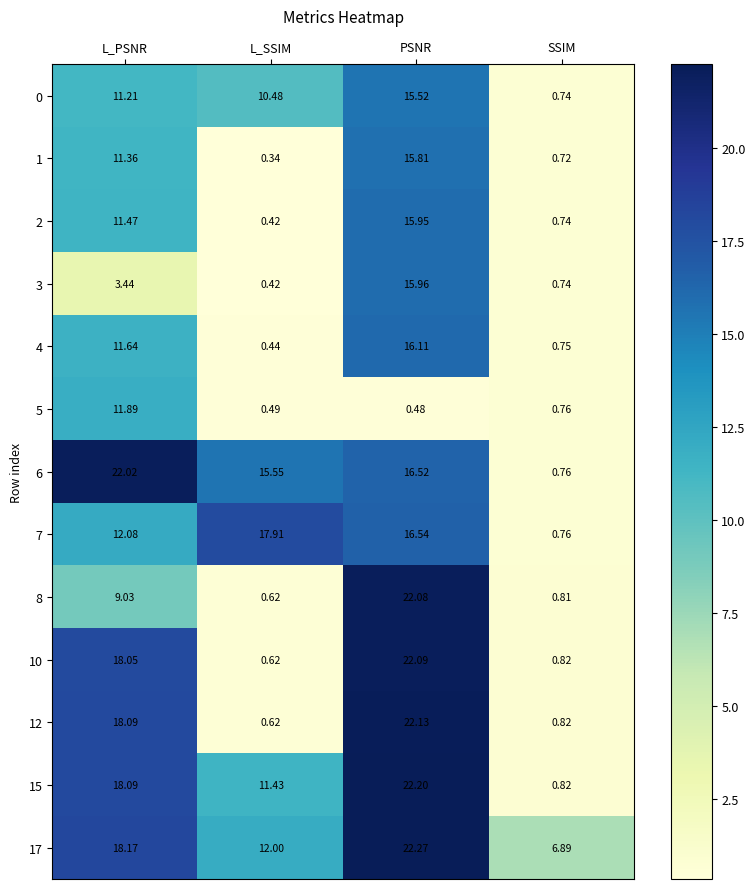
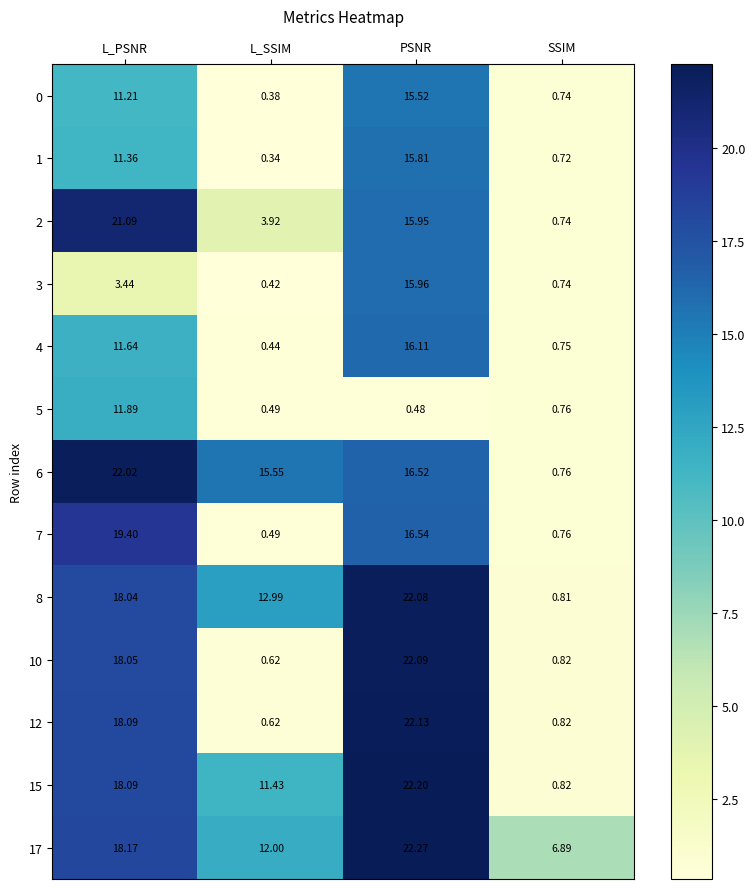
  {
    "0": {
      "L_PSNR": 11.21,
-     "L_SSIM": 10.48,
+     "L_SSIM": 0.38,
      "PSNR": 15.52,
      "SSIM": 0.74
    },
    "1": {
      "L_PSNR": 11.36,
      "L_SSIM": 0.34,
      "PSNR": 15.81,
      "SSIM": 0.72
    },
    "2": {
-     "L_PSNR": 11.47,
-     "L_SSIM": 0.42,
+     "L_PSNR": 21.09,
+     "L_SSIM": 3.92,
      "PSNR": 15.95,
      "SSIM": 0.74
    },
    "3": {
      "L_PSNR": 3.44,
      "L_SSIM": 0.42,
      "PSNR": 15.96,
      "SSIM": 0.74
    },
    "4": {
      "L_PSNR": 11.64,
      "L_SSIM": 0.44,
      "PSNR": 16.11,
      "SSIM": 0.75
    },
    "5": {
      "L_PSNR": 11.89,
      "L_SSIM": 0.49,
      "PSNR": 0.48,
      "SSIM": 0.76
    },
    "6": {
      "L_PSNR": 22.02,
      "L_SSIM": 15.55,
      "PSNR": 16.52,
      "SSIM": 0.76
    },
    "7": {
-     "L_PSNR": 12.08,
-     "L_SSIM": 17.91,
+     "L_PSNR": 19.40,
+     "L_SSIM": 0.49,
      "PSNR": 16.54,
      "SSIM": 0.76
    },
    "8": {
-     "L_PSNR": 9.03,
-     "L_SSIM": 0.62,
+     "L_PSNR": 18.04,
+     "L_SSIM": 12.99,
      "PSNR": 22.08,
      "SSIM": 0.81
    },
    "10": {
      "L_PSNR": 18.05,
      "L_SSIM": 0.62,
      "PSNR": 22.09,
      "SSIM": 0.82
    },
    "12": {
      "L_PSNR": 18.09,
      "L_SSIM": 0.62,
      "PSNR": 22.13,
      "SSIM": 0.82
    },
    "15": {
      "L_PSNR": 18.09,
      "L_SSIM": 11.43,
      "PSNR": 22.20,
      "SSIM": 0.82
    },
    "17": {
      "L_PSNR": 18.17,
      "L_SSIM": 12.00,
      "PSNR": 22.27,
      "SSIM": 6.89
    }
  }
